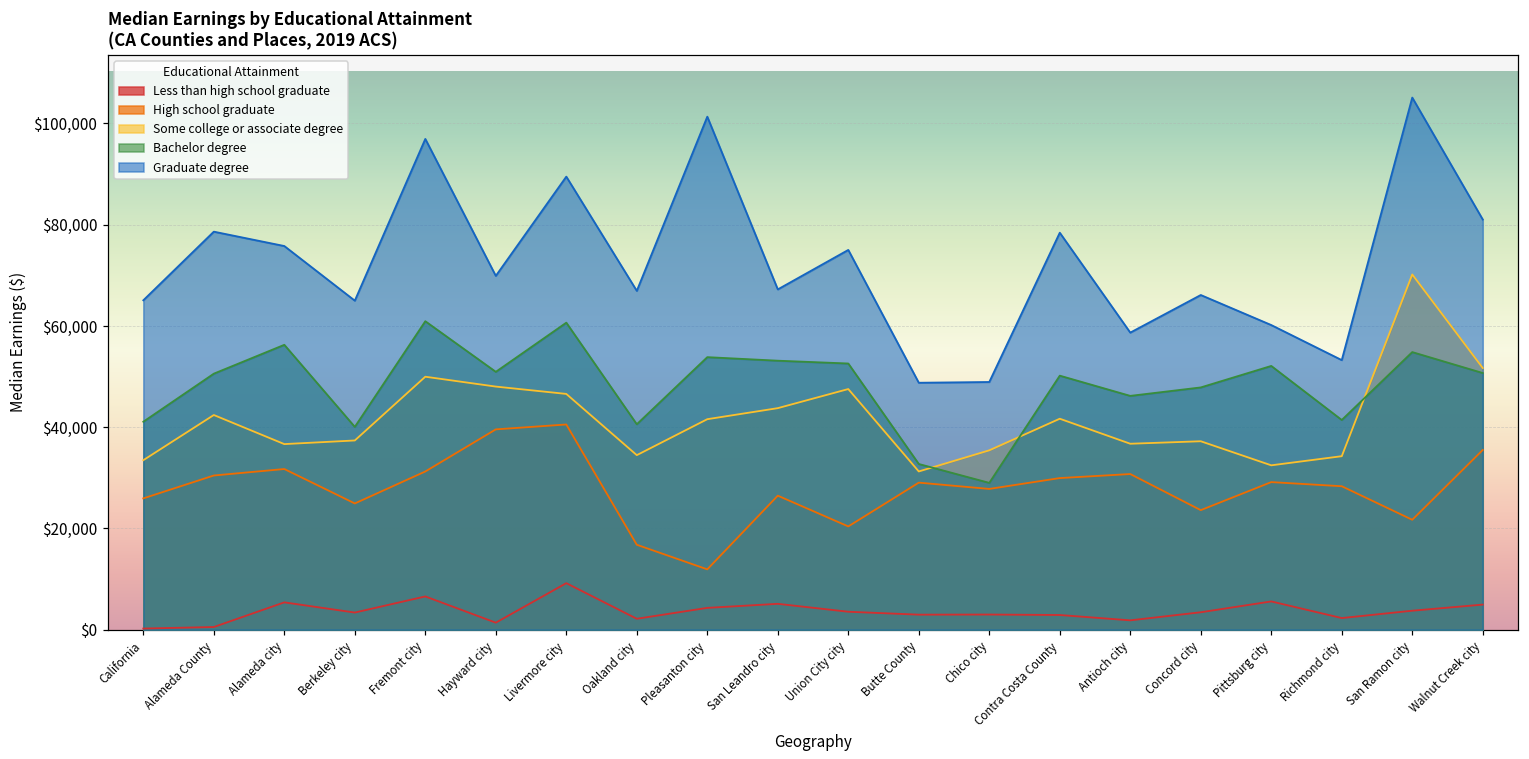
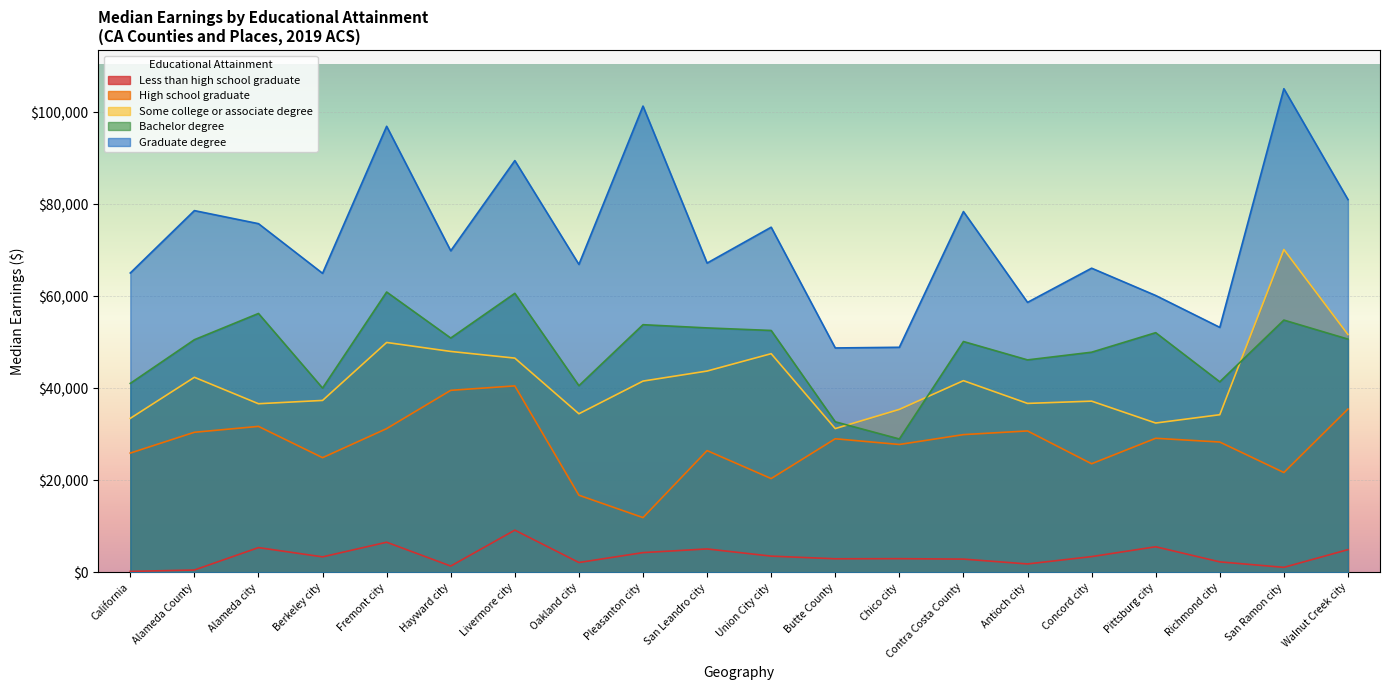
  {
    "Less than high school graduate": {
      "California": "$0",
      "Alameda County": "$1,000",
      "Alameda city": "$5,000",
      "Berkeley city": "$3,000",
      "Fremont city": "$7,000",
      "Hayward city": "$1,000",
      "Livermore city": "$9,000",
      "Oakland city": "$2,000",
      "Pleasanton city": "$4,000",
      "San Leandro city": "$5,000",
      "Union City city": "$4,000",
      "Butte County": "$3,000",
      "Chico city": "$3,000",
      "Contra Costa County": "$3,000",
      "Antioch city": "$2,000",
      "Concord city": "$3,000",
      "Pittsburg city": "$6,000",
      "Richmond city": "$2,000",
-     "San Ramon city": "$4,000",
+     "San Ramon city": "$1,000",
      "Walnut Creek city": "$5,000"
    },
    "High school graduate": {
      "California": "$26,000",
      "Alameda County": "$30,000",
      "Alameda city": "$32,000",
      "Berkeley city": "$25,000",
      "Fremont city": "$31,000",
      "Hayward city": "$40,000",
      "Livermore city": "$41,000",
      "Oakland city": "$17,000",
      "Pleasanton city": "$12,000",
      "San Leandro city": "$26,000",
      "Union City city": "$20,000",
      "Butte County": "$29,000",
      "Chico city": "$28,000",
      "Contra Costa County": "$30,000",
      "Antioch city": "$31,000",
      "Concord city": "$24,000",
      "Pittsburg city": "$29,000",
      "Richmond city": "$28,000",
      "San Ramon city": "$22,000",
      "Walnut Creek city": "$36,000"
    },
    "Some college or associate degree": {
      "California": "$33,000",
      "Alameda County": "$42,000",
      "Alameda city": "$37,000",
      "Berkeley city": "$37,000",
      "Fremont city": "$50,000",
      "Hayward city": "$48,000",
      "Livermore city": "$47,000",
      "Oakland city": "$34,000",
      "Pleasanton city": "$42,000",
      "San Leandro city": "$44,000",
      "Union City city": "$48,000",
      "Butte County": "$31,000",
      "Chico city": "$35,000",
      "Contra Costa County": "$42,000",
      "Antioch city": "$37,000",
      "Concord city": "$37,000",
      "Pittsburg city": "$32,000",
      "Richmond city": "$34,000",
      "San Ramon city": "$70,000",
      "Walnut Creek city": "$52,000"
    },
    "Bachelor degree": {
      "California": "$41,000",
      "Alameda County": "$51,000",
      "Alameda city": "$56,000",
      "Berkeley city": "$40,000",
      "Fremont city": "$61,000",
      "Hayward city": "$51,000",
      "Livermore city": "$61,000",
      "Oakland city": "$41,000",
      "Pleasanton city": "$54,000",
      "San Leandro city": "$53,000",
      "Union City city": "$53,000",
      "Butte County": "$33,000",
      "Chico city": "$29,000",
      "Contra Costa County": "$50,000",
      "Antioch city": "$46,000",
      "Concord city": "$48,000",
      "Pittsburg city": "$52,000",
      "Richmond city": "$41,000",
      "San Ramon city": "$55,000",
      "Walnut Creek city": "$51,000"
    },
    "Graduate degree": {
      "California": "$65,000",
      "Alameda County": "$79,000",
      "Alameda city": "$76,000",
      "Berkeley city": "$65,000",
      "Fremont city": "$97,000",
      "Hayward city": "$70,000",
      "Livermore city": "$90,000",
      "Oakland city": "$67,000",
      "Pleasanton city": "$101,000",
      "San Leandro city": "$67,000",
      "Union City city": "$75,000",
      "Butte County": "$49,000",
      "Chico city": "$49,000",
      "Contra Costa County": "$78,000",
      "Antioch city": "$59,000",
      "Concord city": "$66,000",
      "Pittsburg city": "$60,000",
      "Richmond city": "$53,000",
      "San Ramon city": "$105,000",
      "Walnut Creek city": "$81,000"
    }
  }
